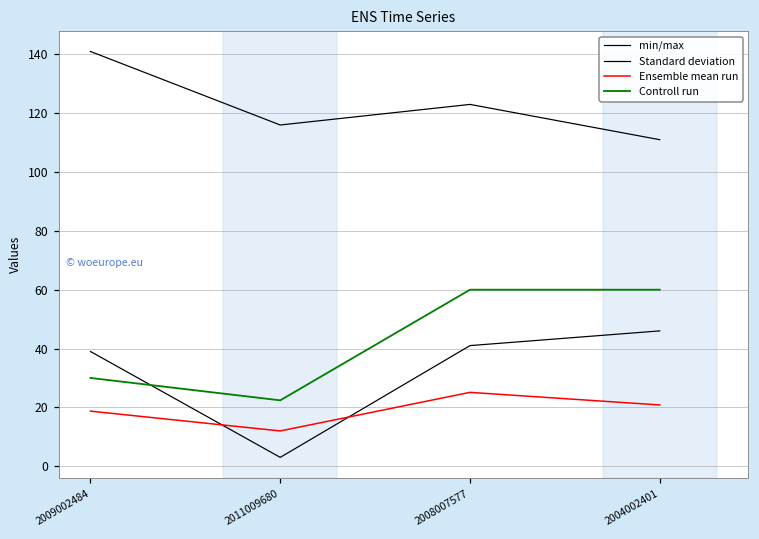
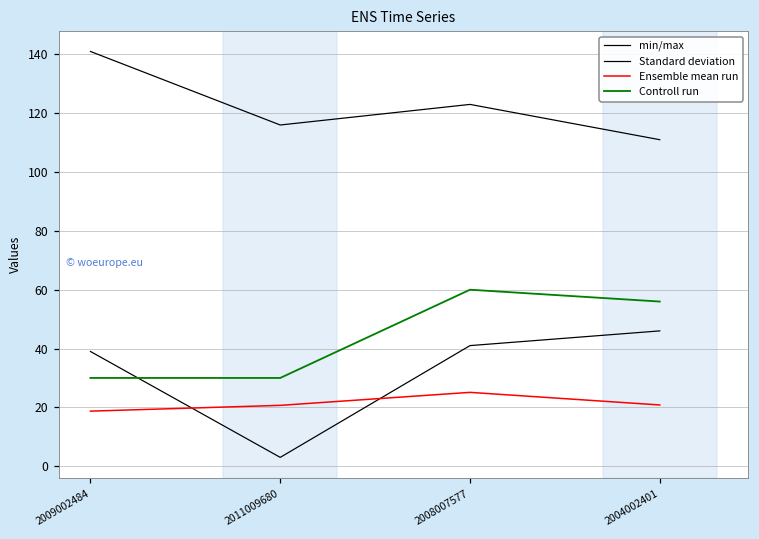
  {
    "Ensemble mean run": {
      "2009002484": 19,
-     "2011009680": 12,
+     "2011009680": 21,
      "2008007577": 25,
      "2004002401": 21
    },
    "Controll run": {
      "2009002484": 30,
-     "2011009680": 22,
+     "2011009680": 30,
      "2008007577": 60,
-     "2004002401": 60
+     "2004002401": 56
    }
  }
